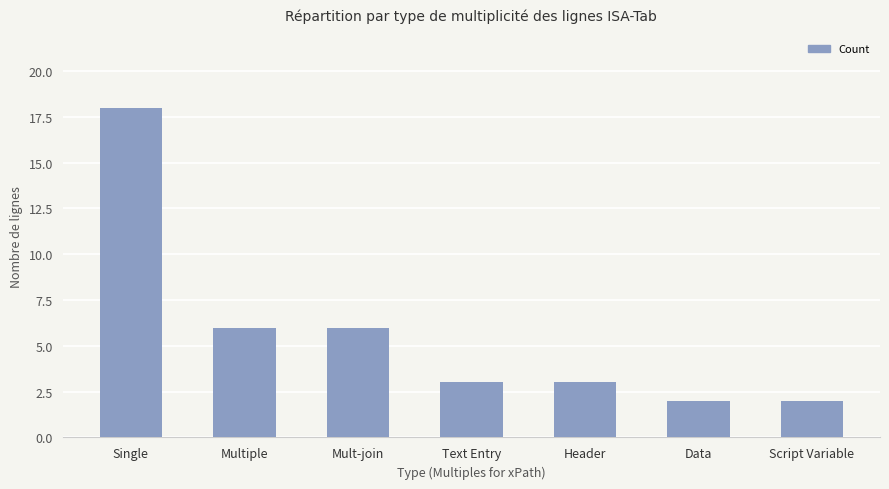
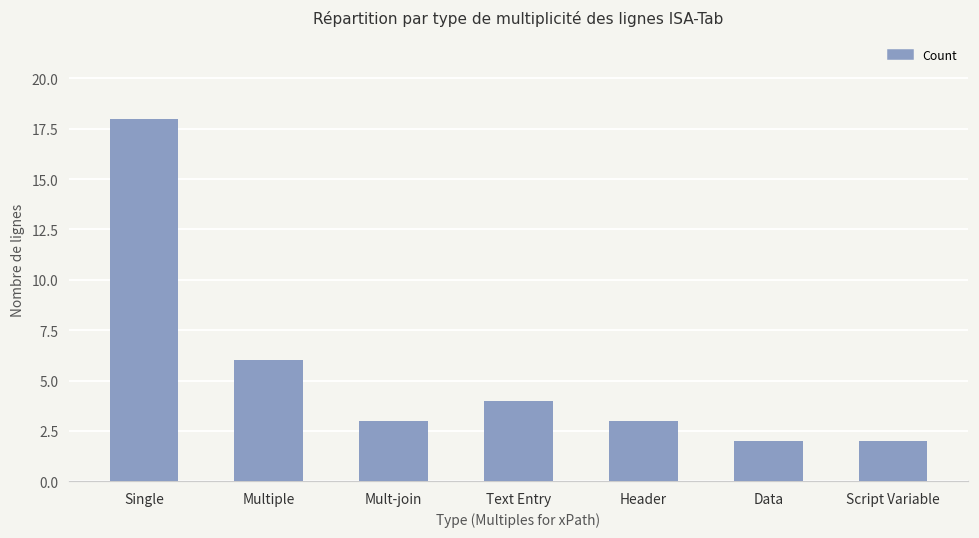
  {
    "Single": 18,
    "Multiple": 6,
-   "Mult-join": 6,
-   "Text Entry": 3,
+   "Mult-join": 3,
+   "Text Entry": 4,
    "Header": 3,
    "Data": 2,
    "Script Variable": 2
  }
